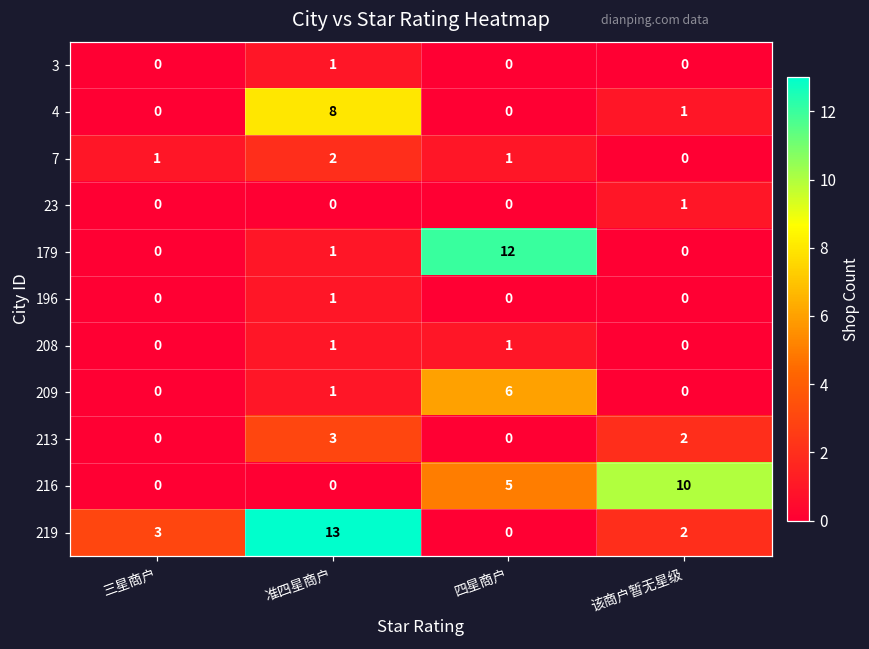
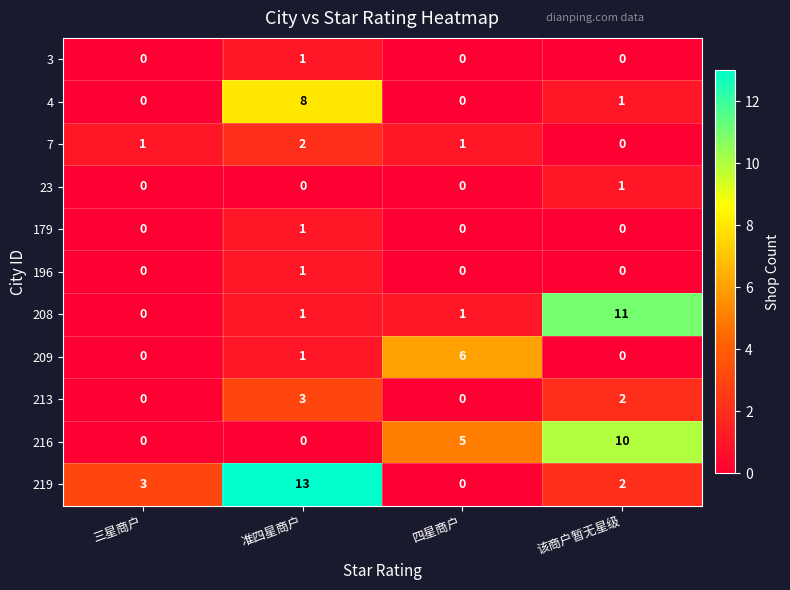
  {
    "3": {
      "三星商户": 0,
      "准四星商户": 1,
      "四星商户": 0,
      "该商户暂无星级": 0
    },
    "4": {
      "三星商户": 0,
      "准四星商户": 8,
      "四星商户": 0,
      "该商户暂无星级": 1
    },
    "7": {
      "三星商户": 1,
      "准四星商户": 2,
      "四星商户": 1,
      "该商户暂无星级": 0
    },
    "23": {
      "三星商户": 0,
      "准四星商户": 0,
      "四星商户": 0,
      "该商户暂无星级": 1
    },
    "179": {
      "三星商户": 0,
      "准四星商户": 1,
-     "四星商户": 12,
+     "四星商户": 0,
      "该商户暂无星级": 0
    },
    "196": {
      "三星商户": 0,
      "准四星商户": 1,
      "四星商户": 0,
      "该商户暂无星级": 0
    },
    "208": {
      "三星商户": 0,
      "准四星商户": 1,
      "四星商户": 1,
-     "该商户暂无星级": 0
+     "该商户暂无星级": 11
    },
    "209": {
      "三星商户": 0,
      "准四星商户": 1,
      "四星商户": 6,
      "该商户暂无星级": 0
    },
    "213": {
      "三星商户": 0,
      "准四星商户": 3,
      "四星商户": 0,
      "该商户暂无星级": 2
    },
    "216": {
      "三星商户": 0,
      "准四星商户": 0,
      "四星商户": 5,
      "该商户暂无星级": 10
    },
    "219": {
      "三星商户": 3,
      "准四星商户": 13,
      "四星商户": 0,
      "该商户暂无星级": 2
    }
  }
